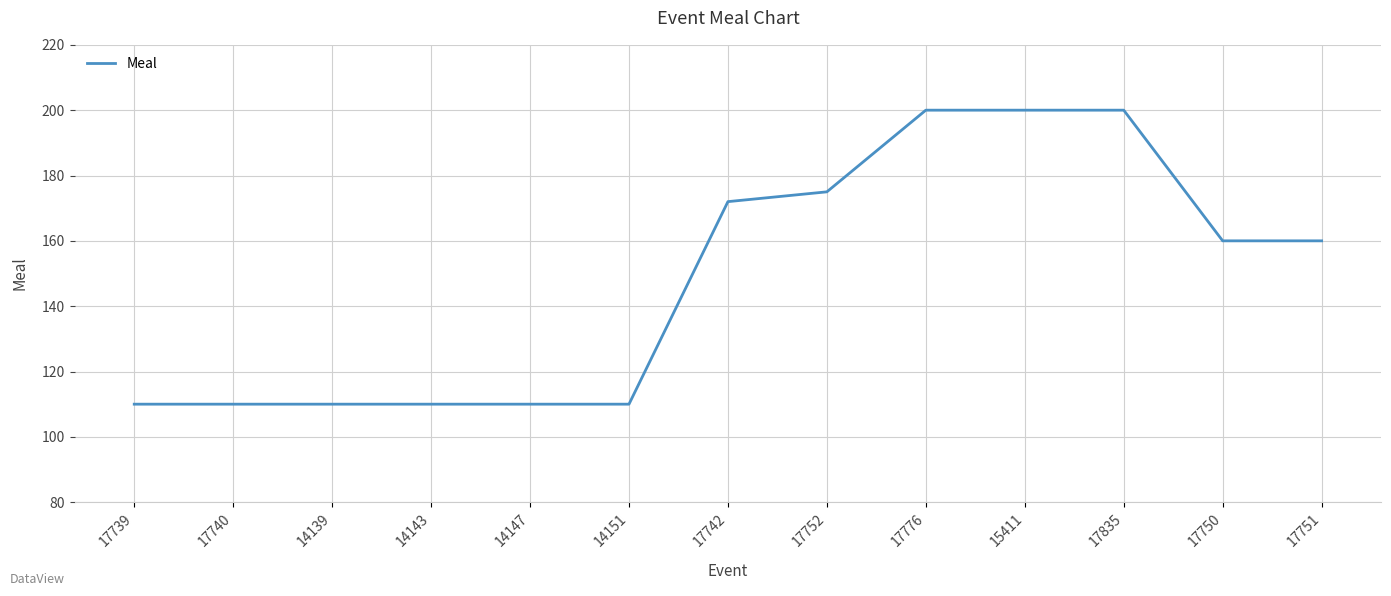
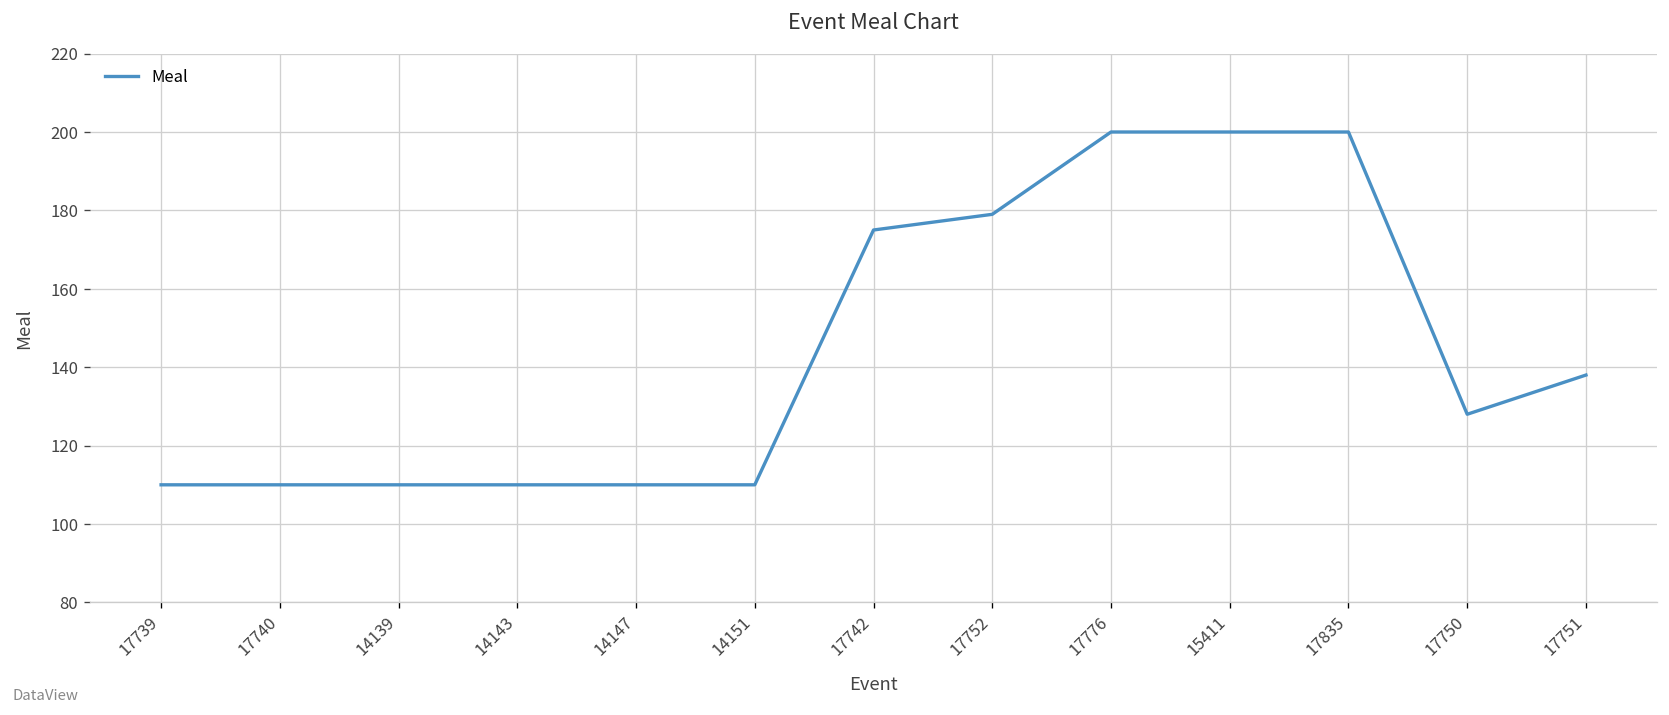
  {
    "17739": 110,
    "17740": 110,
    "14139": 110,
    "14143": 110,
    "14147": 110,
    "14151": 110,
-   "17742": 172,
-   "17752": 175,
+   "17742": 175,
+   "17752": 179,
    "17776": 200,
    "15411": 200,
    "17835": 200,
-   "17750": 160,
-   "17751": 160
+   "17750": 128,
+   "17751": 138
  }
